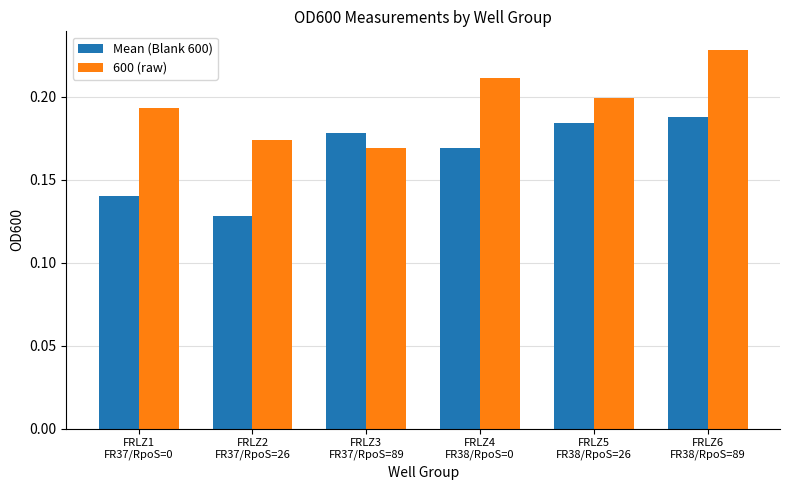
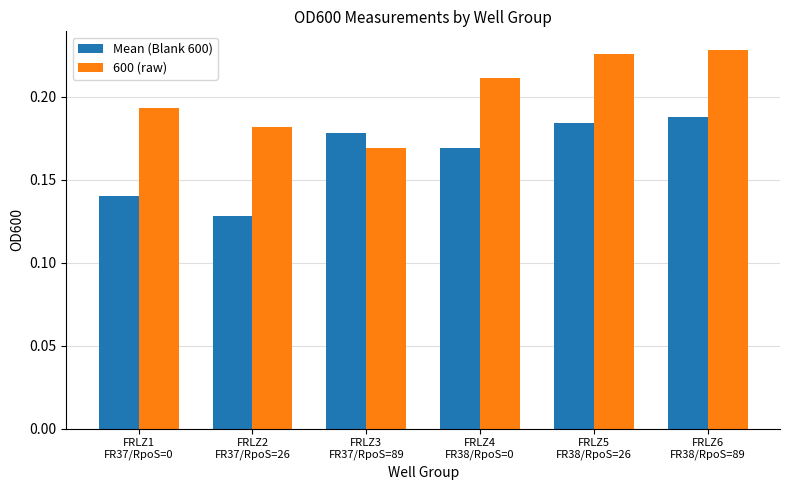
  {
    "Mean (Blank 600)": {
      "FRLZ1 FR37/RpoS=0": 0.140,
      "FRLZ2 FR37/RpoS=26": 0.128,
      "FRLZ3 FR37/RpoS=89": 0.178,
      "FRLZ4 FR38/RpoS=0": 0.169,
      "FRLZ5 FR38/RpoS=26": 0.184,
      "FRLZ6 FR38/RpoS=89": 0.188
    },
    "600 (raw)": {
      "FRLZ1 FR37/RpoS=0": 0.193,
-     "FRLZ2 FR37/RpoS=26": 0.174,
+     "FRLZ2 FR37/RpoS=26": 0.182,
      "FRLZ3 FR37/RpoS=89": 0.169,
      "FRLZ4 FR38/RpoS=0": 0.211,
-     "FRLZ5 FR38/RpoS=26": 0.199,
+     "FRLZ5 FR38/RpoS=26": 0.226,
      "FRLZ6 FR38/RpoS=89": 0.228
    }
  }
